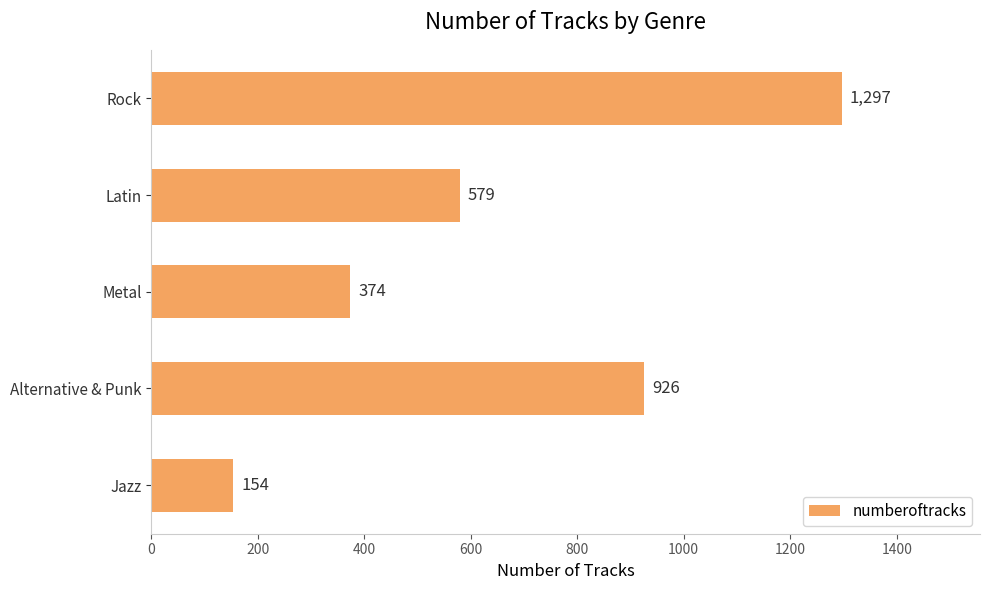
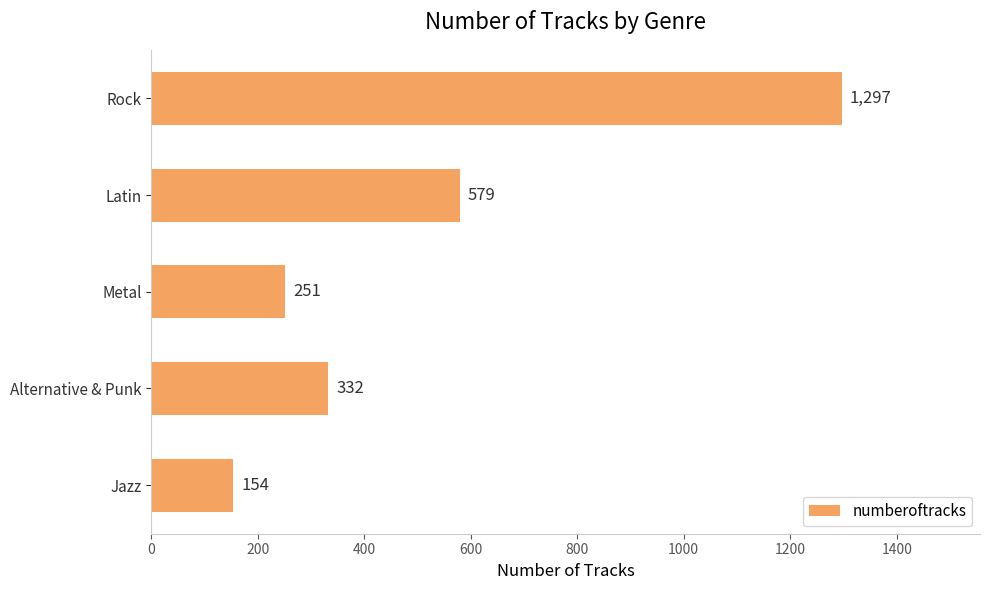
  {
    "Rock": "1,297",
    "Latin": "579",
-   "Metal": "374",
-   "Alternative & Punk": "926",
+   "Metal": "251",
+   "Alternative & Punk": "332",
    "Jazz": "154"
  }
